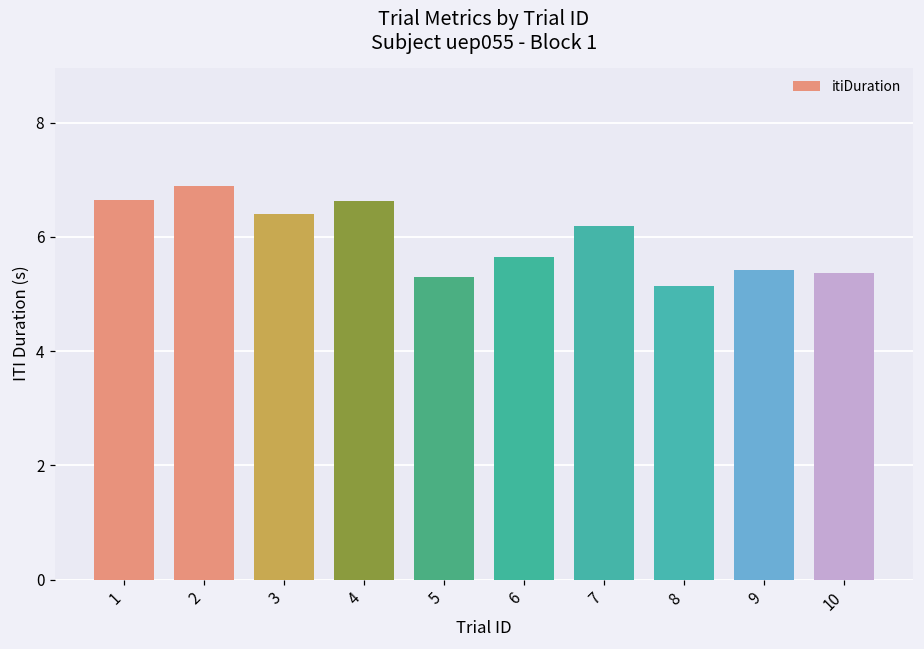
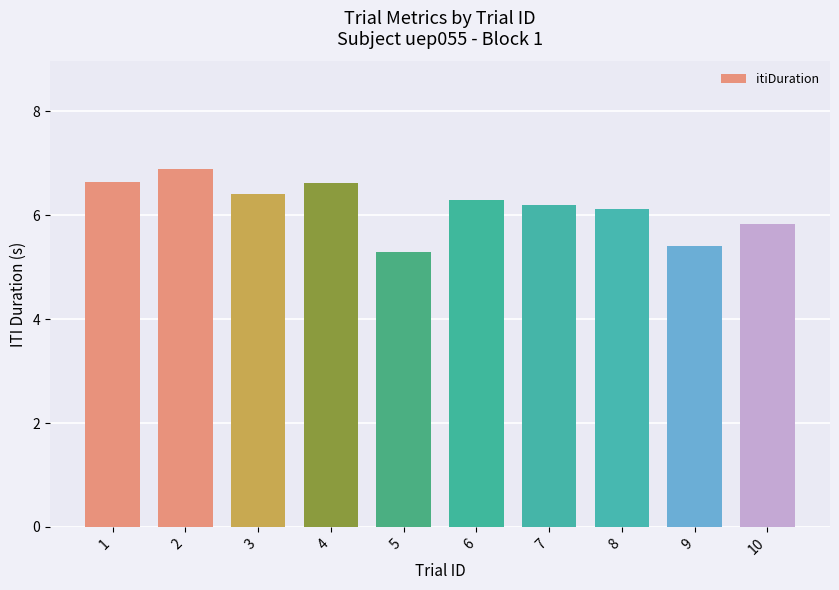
  {
    "1": 6.6,
    "2": 6.9,
    "3": 6.4,
    "4": 6.6,
    "5": 5.3,
-   "6": 5.6,
+   "6": 6.3,
    "7": 6.2,
-   "8": 5.1,
+   "8": 6.1,
    "9": 5.4,
-   "10": 5.4
+   "10": 5.8
  }
